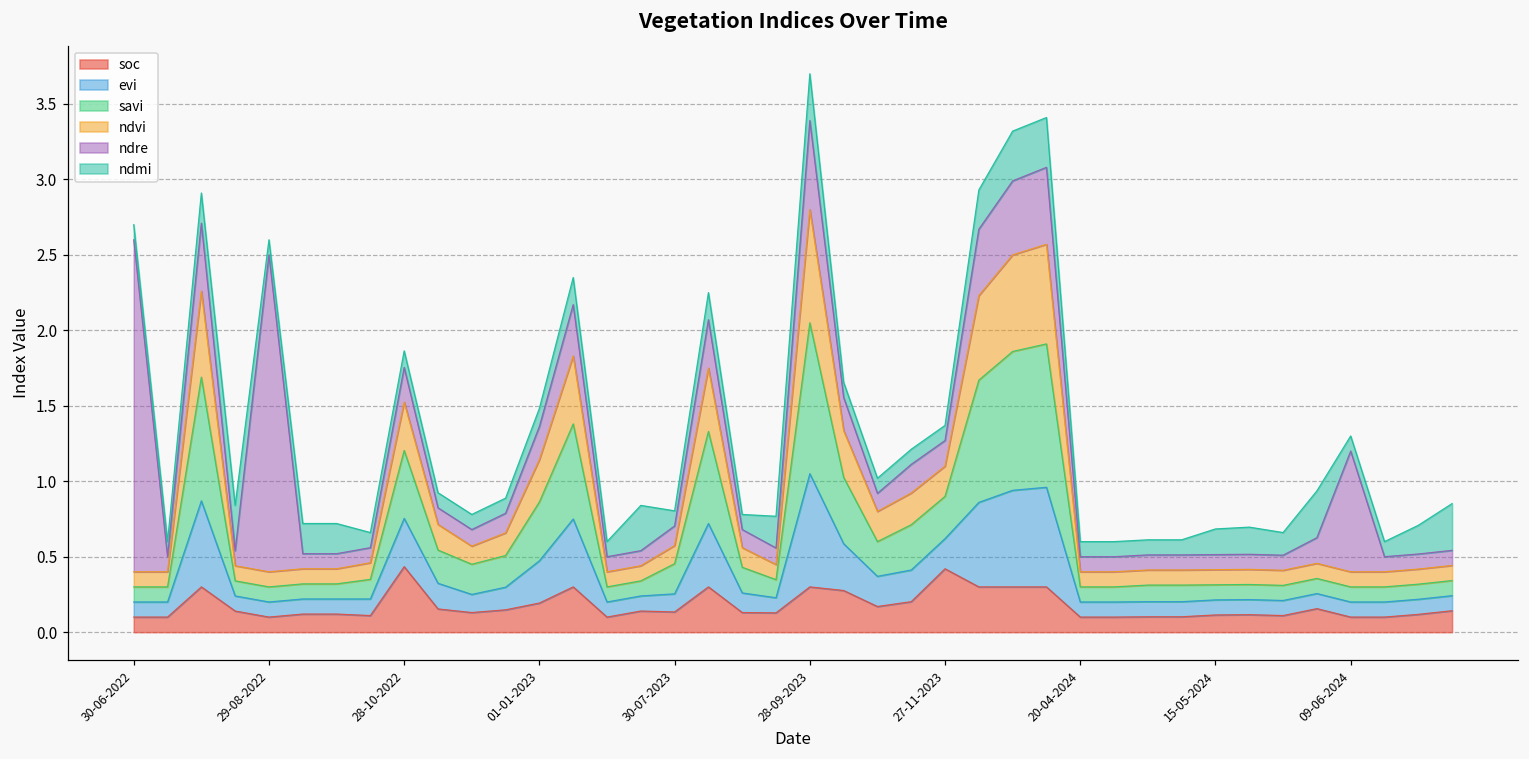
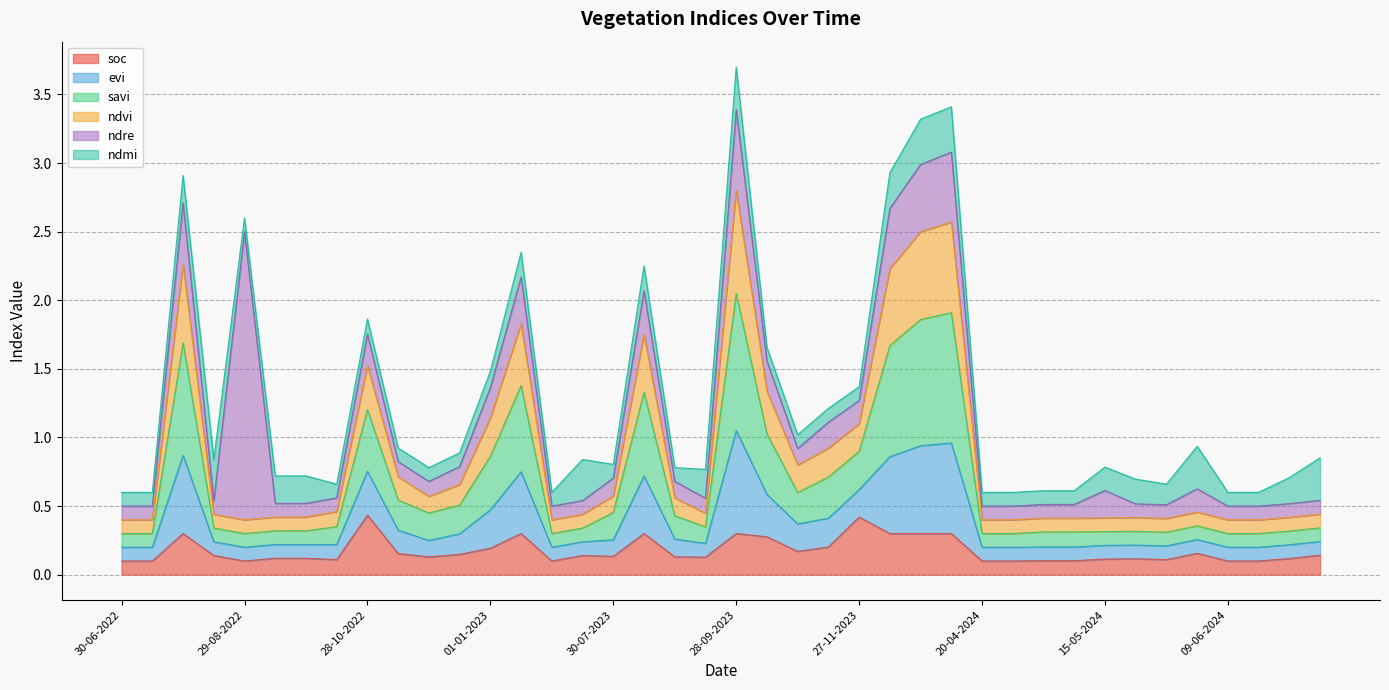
  {
    "soc": {
      "30-06-2022": 0.1,
      "29-08-2022": 0.1,
      "28-10-2022": 0.43,
      "01-01-2023": 0.2,
      "30-07-2023": 0.13,
      "28-09-2023": 0.3,
      "27-11-2023": 0.42,
      "20-04-2024": 0.1,
      "15-05-2024": 0.1,
      "09-06-2024": 0.1
    },
    "ndvi": {
      "30-06-2022": 0.1,
      "29-08-2022": 0.1,
      "28-10-2022": 0.32,
      "01-01-2023": 0.28,
      "30-07-2023": 0.12,
      "28-09-2023": 0.75,
      "27-11-2023": 0.2,
      "20-04-2024": 0.1,
      "15-05-2024": 0.1,
      "09-06-2024": 0.1
    },
    "ndre": {
-     "30-06-2022": 2.2,
+     "30-06-2022": 0.1,
      "29-08-2022": 2.1,
      "28-10-2022": 0.23,
      "01-01-2023": 0.22,
      "30-07-2023": 0.13,
      "28-09-2023": 0.6,
      "27-11-2023": 0.17,
      "20-04-2024": 0.1,
-     "15-05-2024": 0.1,
-     "09-06-2024": 0.8
+     "15-05-2024": 0.2,
+     "09-06-2024": 0.1
    }
  }
